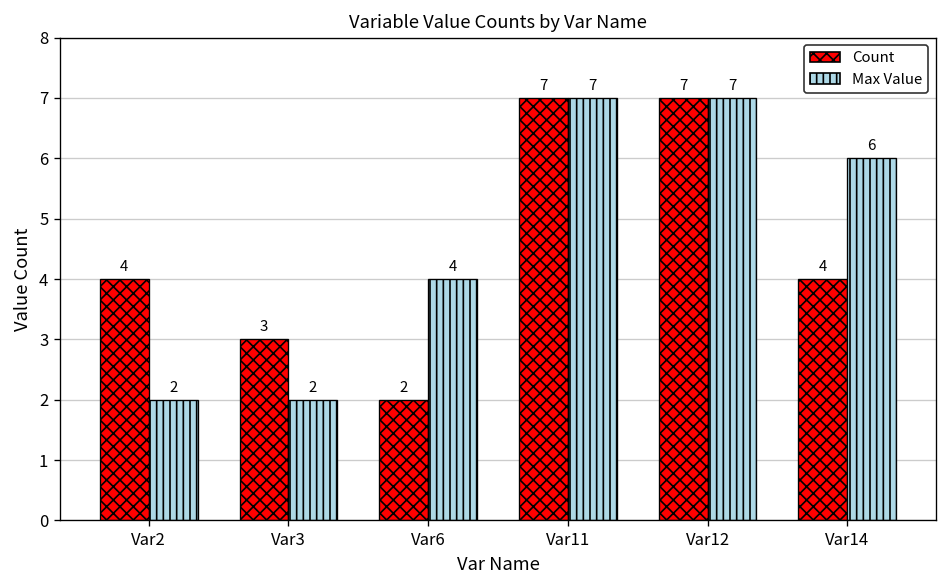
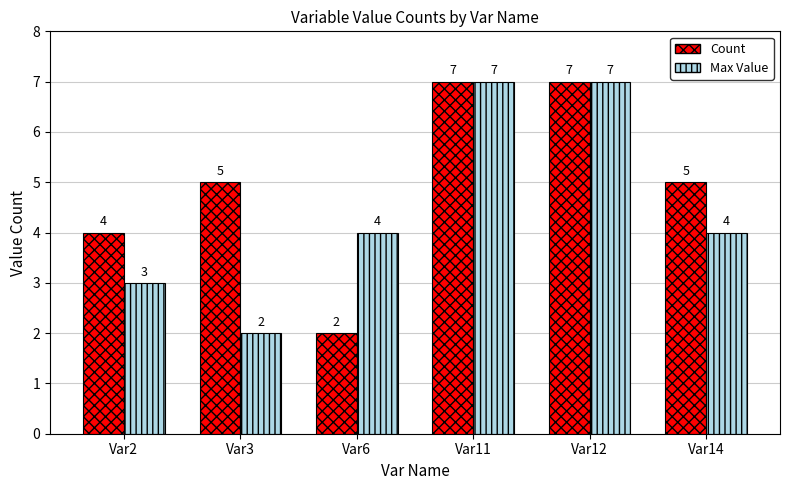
  {
    "Count": {
      "Var2": 4,
-     "Var3": 3,
+     "Var3": 5,
      "Var6": 2,
      "Var11": 7,
      "Var12": 7,
-     "Var14": 4
+     "Var14": 5
    },
    "Max Value": {
-     "Var2": 2,
+     "Var2": 3,
      "Var3": 2,
      "Var6": 4,
      "Var11": 7,
      "Var12": 7,
-     "Var14": 6
+     "Var14": 4
    }
  }
